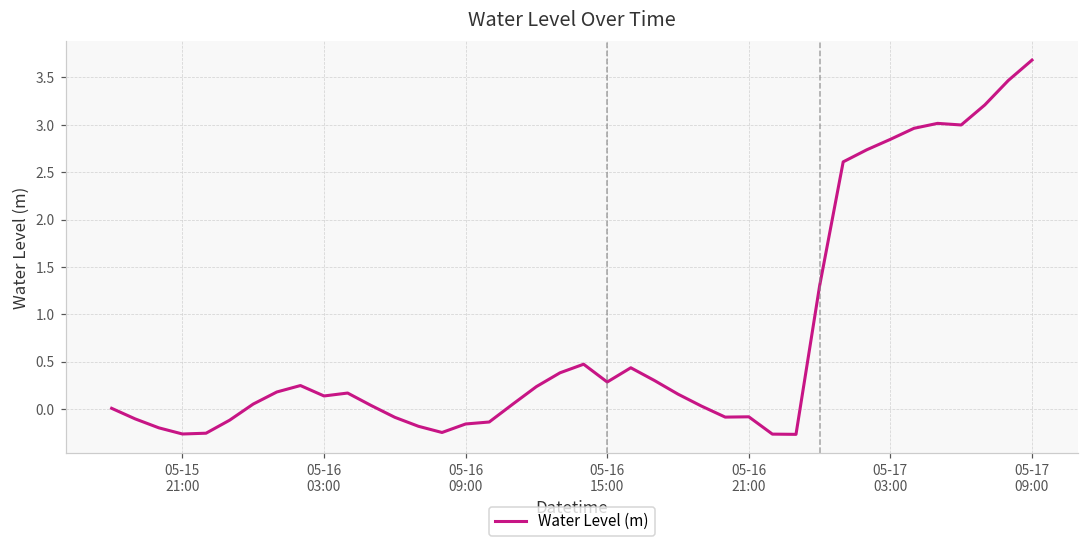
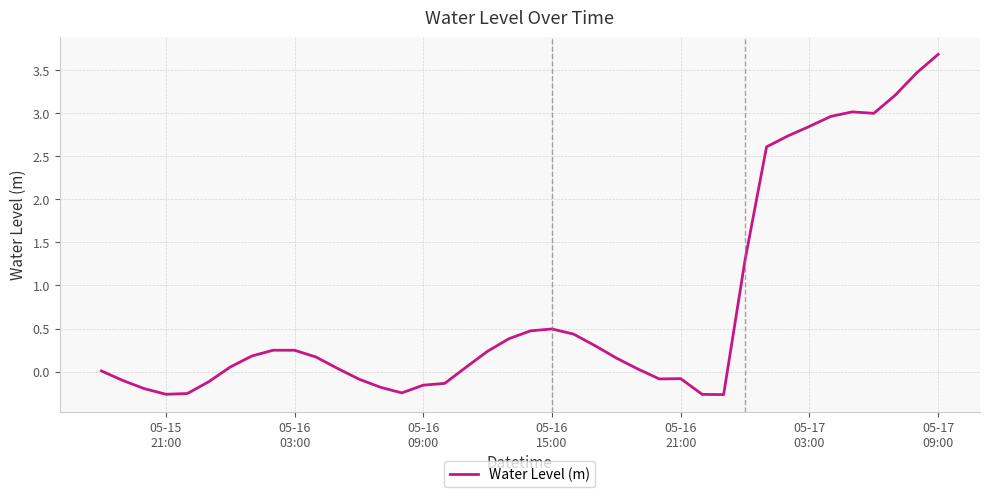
  {
    "05-15 21:00": -0.3,
-   "05-16 03:00": 0.1,
+   "05-16 03:00": 0.2,
    "05-16 09:00": -0.2,
-   "05-16 15:00": 0.3,
+   "05-16 15:00": 0.5,
    "05-16 21:00": -0.1,
    "05-17 03:00": 2.8,
    "05-17 09:00": 3.7
  }
